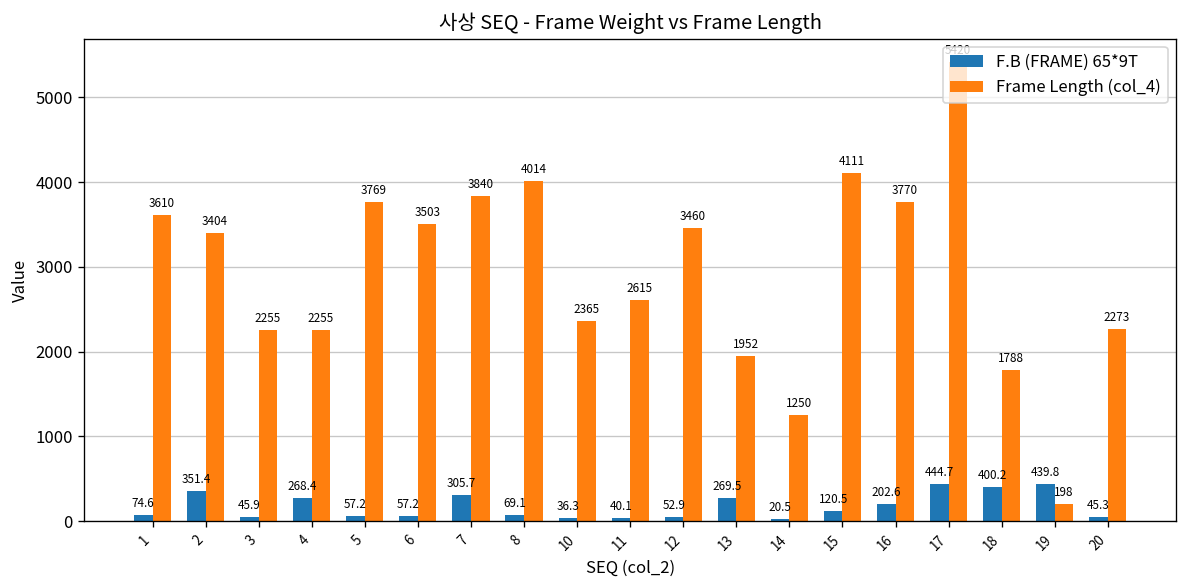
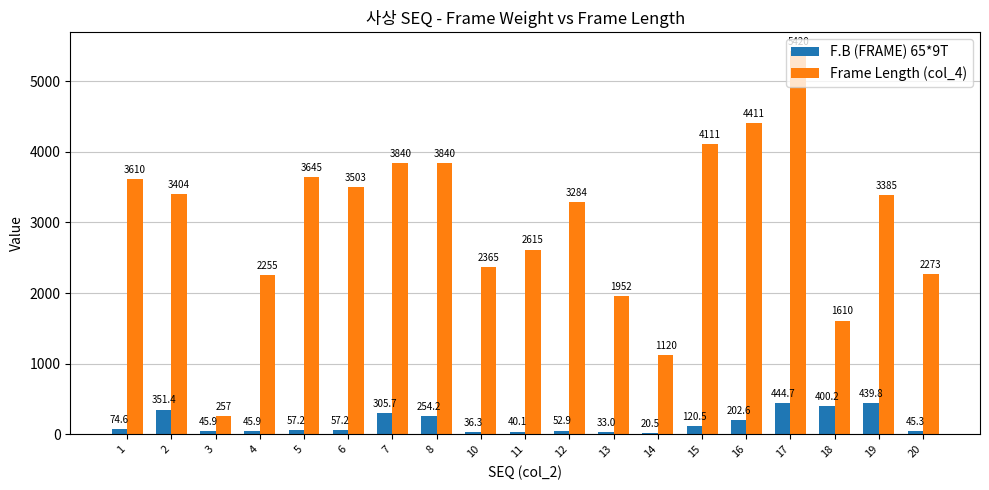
  {
    "F.B (FRAME) 65*9T": {
      "1": 74.6,
      "2": 351.4,
      "3": 45.9,
-     "4": 268.4,
+     "4": 45.9,
      "5": 57.2,
      "6": 57.2,
      "7": 305.7,
-     "8": 69.1,
+     "8": 254.2,
      "10": 36.3,
      "11": 40.1,
      "12": 52.9,
-     "13": 269.5,
+     "13": 33.0,
      "14": 20.5,
      "15": 120.5,
      "16": 202.6,
      "17": 444.7,
      "18": 400.2,
      "19": 439.8,
      "20": 45.3
    },
    "Frame Length (col_4)": {
      "1": 3610,
      "2": 3404,
-     "3": 2255,
+     "3": 257,
      "4": 2255,
-     "5": 3769,
+     "5": 3645,
      "6": 3503,
      "7": 3840,
-     "8": 4014,
+     "8": 3840,
      "10": 2365,
      "11": 2615,
-     "12": 3460,
+     "12": 3284,
      "13": 1952,
-     "14": 1250,
+     "14": 1120,
      "15": 4111,
-     "16": 3770,
-     "18": 1788,
-     "19": 198,
+     "16": 4411,
+     "18": 1610,
+     "19": 3385,
      "20": 2273
    }
  }
